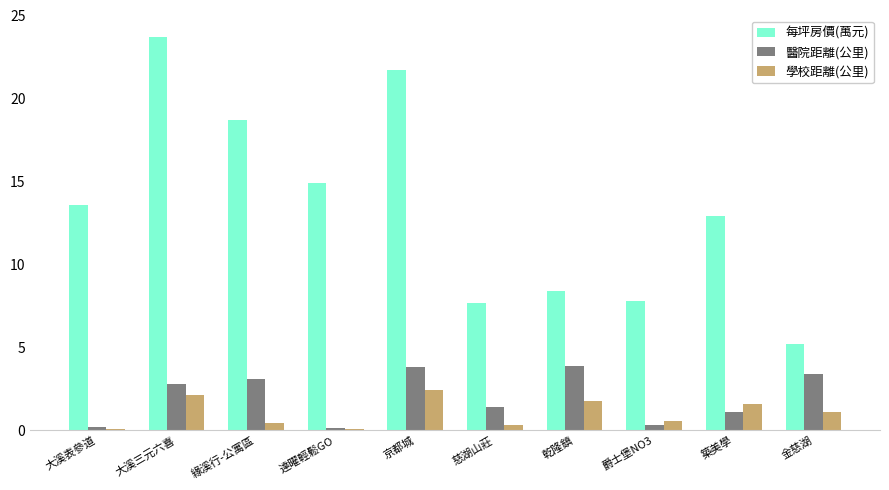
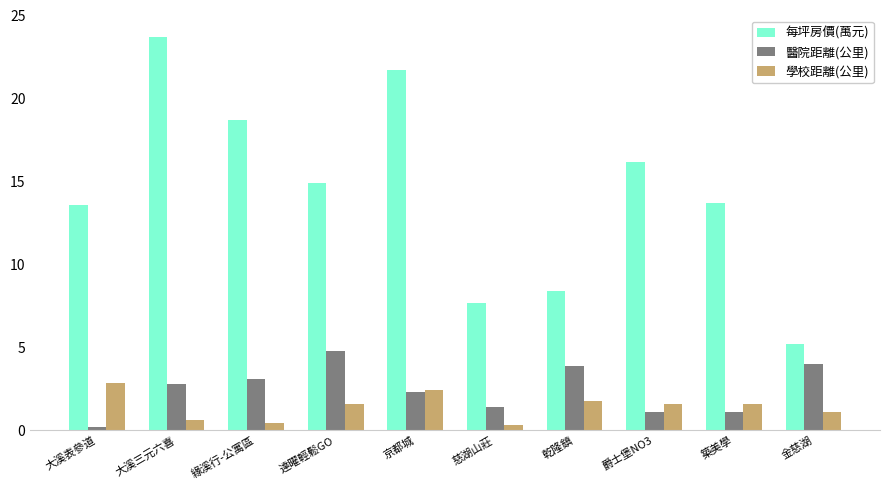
  {
    "每坪房價(萬元)": {
      "大溪表參道": 13.6,
      "大溪三元六喜": 23.7,
      "緣溪行-公寓區": 18.7,
      "達曜輕鬆GO": 14.9,
      "京都城": 21.7,
      "慈湖山莊": 7.7,
      "乾隆鎮": 8.4,
-     "爵士堡NO3": 7.8,
-     "築美學": 12.9,
+     "爵士堡NO3": 16.2,
+     "築美學": 13.7,
      "金慈湖": 5.2
    },
    "醫院距離(公里)": {
      "大溪表參道": 0.2,
      "大溪三元六喜": 2.8,
      "緣溪行-公寓區": 3.1,
-     "達曜輕鬆GO": 0.2,
-     "京都城": 3.8,
+     "達曜輕鬆GO": 4.8,
+     "京都城": 2.3,
      "慈湖山莊": 1.4,
      "乾隆鎮": 3.9,
-     "爵士堡NO3": 0.3,
+     "爵士堡NO3": 1.1,
      "築美學": 1.1,
-     "金慈湖": 3.4
+     "金慈湖": 4.0
    },
    "學校距離(公里)": {
-     "大溪表參道": 0.1,
-     "大溪三元六喜": 2.1,
+     "大溪表參道": 2.9,
+     "大溪三元六喜": 0.7,
      "緣溪行-公寓區": 0.4,
-     "達曜輕鬆GO": 0.1,
+     "達曜輕鬆GO": 1.6,
      "京都城": 2.4,
      "慈湖山莊": 0.3,
      "乾隆鎮": 1.8,
-     "爵士堡NO3": 0.6,
+     "爵士堡NO3": 1.6,
      "築美學": 1.6,
      "金慈湖": 1.1
    }
  }
